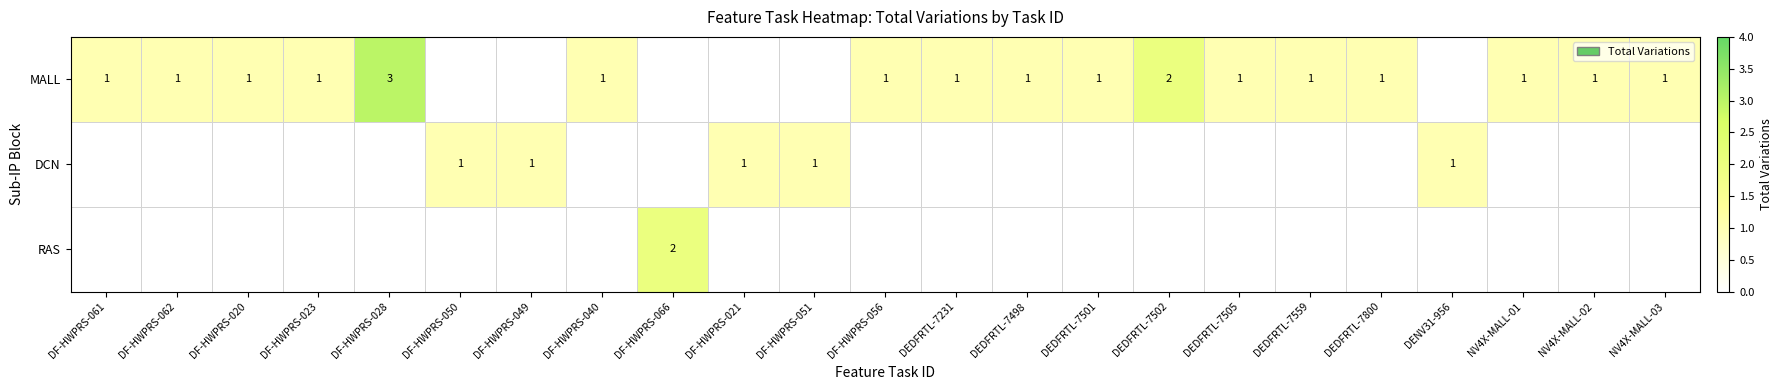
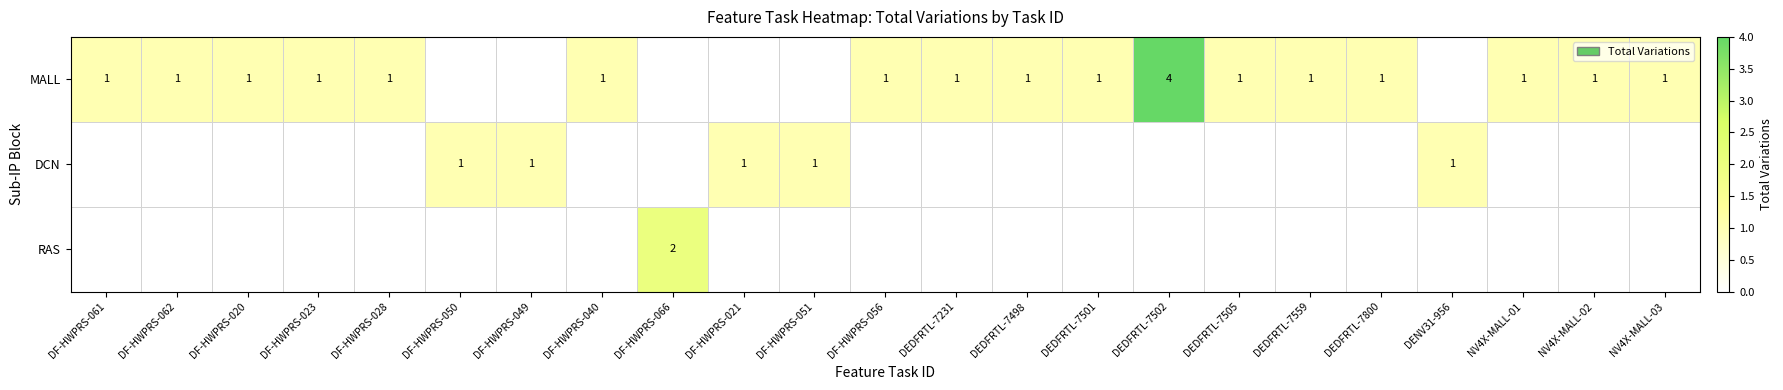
  {
    "MALL": {
      "DF-HWPRS-061": 1,
      "DF-HWPRS-062": 1,
      "DF-HWPRS-020": 1,
      "DF-HWPRS-023": 1,
-     "DF-HWPRS-028": 3,
+     "DF-HWPRS-028": 1,
      "DF-HWPRS-040": 1,
      "DF-HWPRS-056": 1,
      "DEDFRTL-7231": 1,
      "DEDFRTL-7498": 1,
      "DEDFRTL-7501": 1,
-     "DEDFRTL-7502": 2,
+     "DEDFRTL-7502": 4,
      "DEDFRTL-7505": 1,
      "DEDFRTL-7559": 1,
      "DEDFRTL-7800": 1,
      "NV4X-MALL-01": 1,
      "NV4X-MALL-02": 1,
      "NV4X-MALL-03": 1
    },
    "DCN": {
      "DF-HWPRS-050": 1,
      "DF-HWPRS-049": 1,
      "DF-HWPRS-021": 1,
      "DF-HWPRS-051": 1,
      "DENV31-956": 1
    },
    "RAS": {
      "DF-HWPRS-066": 2
    }
  }
